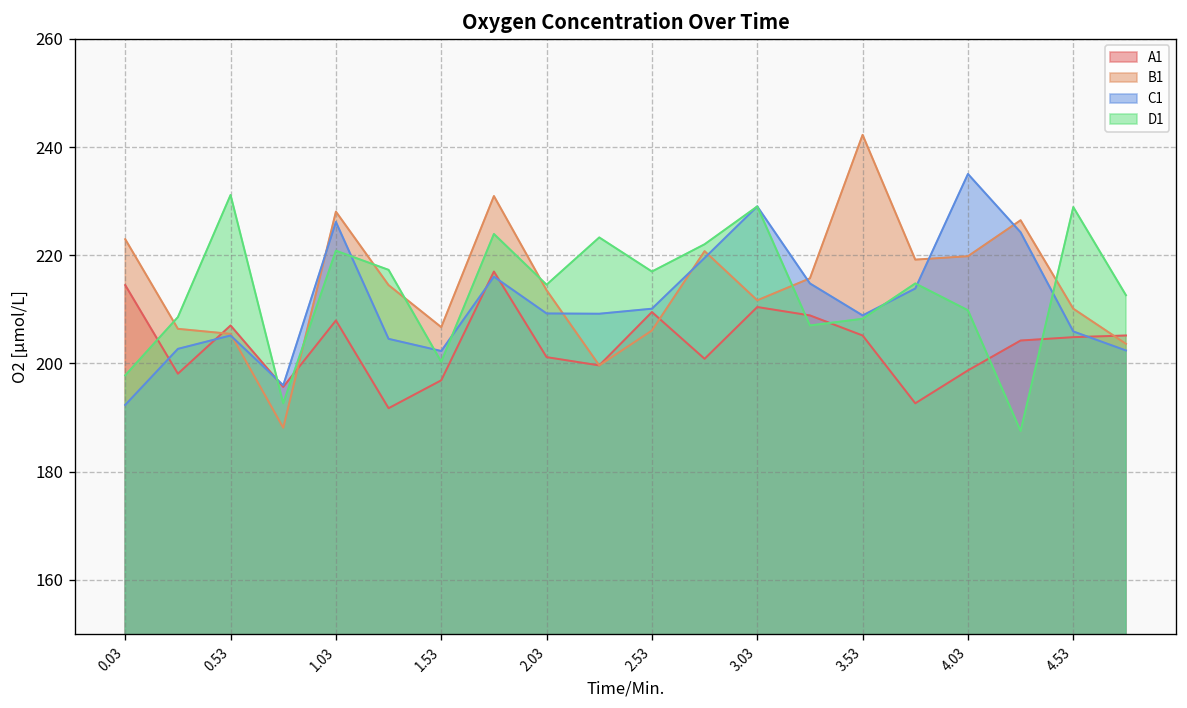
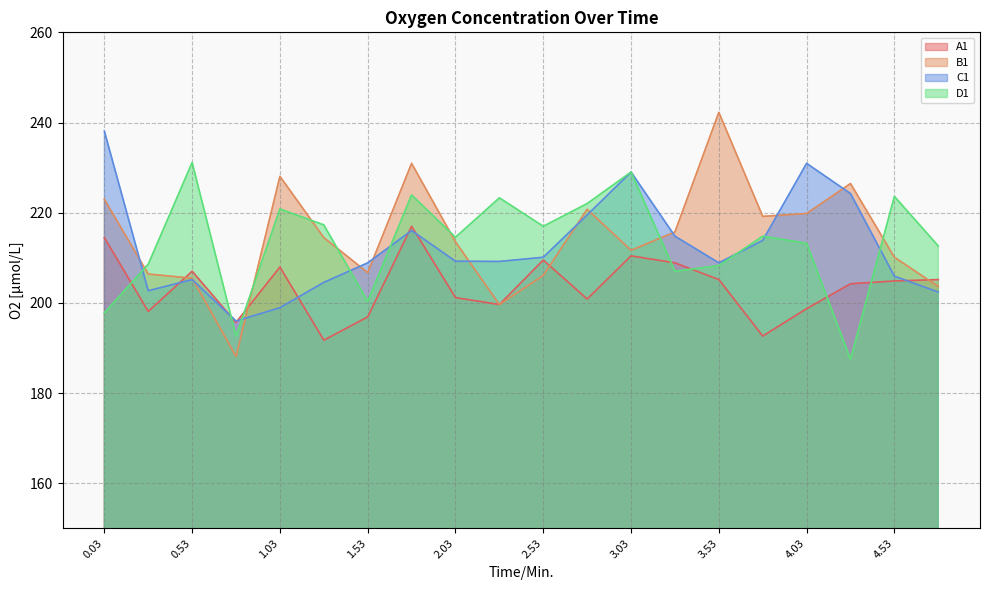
  {
    "C1": {
-     "0.03": 192,
-     "1.03": 226,
-     "1.53": 202,
+     "0.03": 238,
+     "1.03": 199,
+     "1.53": 209,
      "2.03": 209,
      "2.53": 210,
      "3.53": 209,
-     "4.03": 235,
+     "4.03": 231,
      "4.53": 206
    },
    "D1": {
      "0.03": 198,
      "0.53": 231,
      "1.03": 221,
      "1.53": 200,
      "2.03": 215,
      "2.53": 217,
      "3.53": 208,
-     "4.03": 210,
-     "4.53": 229
+     "4.03": 213,
+     "4.53": 224
    }
  }
